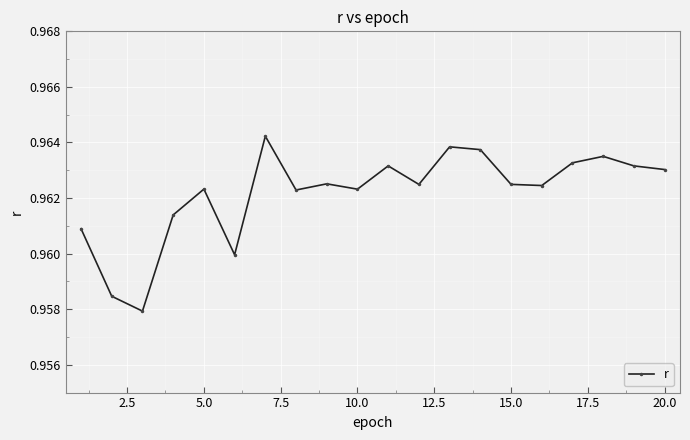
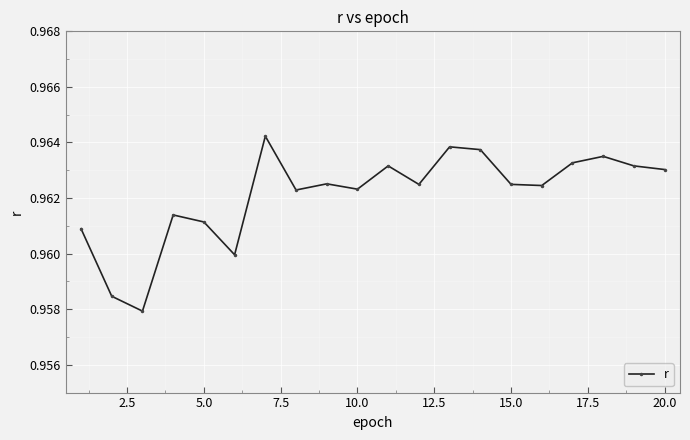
  {
-   "5.0": 0.9623,
+   "5.0": 0.9611,
    "10.0": 0.9623,
    "15.0": 0.9625,
    "20.0": 0.9630
  }
